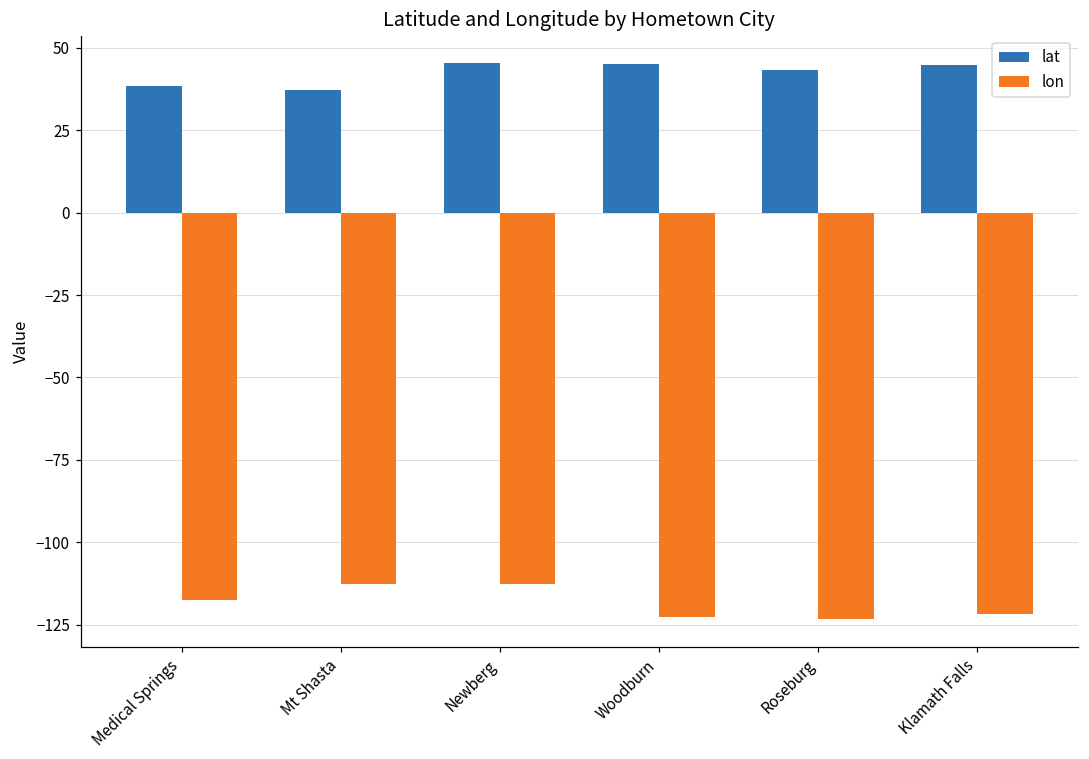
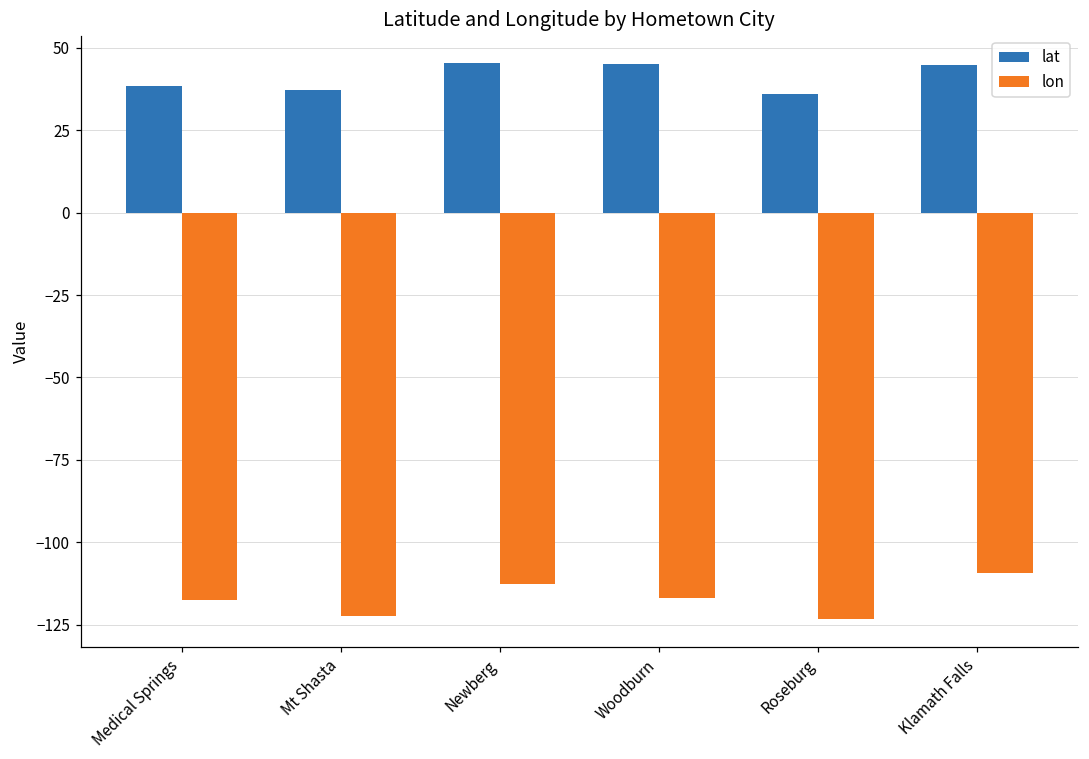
  {
    "lat": {
      "Medical Springs": 38,
      "Mt Shasta": 37,
      "Newberg": 45,
      "Woodburn": 45,
-     "Roseburg": 43,
+     "Roseburg": 36,
      "Klamath Falls": 45
    },
    "lon": {
      "Medical Springs": -118,
-     "Mt Shasta": -113,
+     "Mt Shasta": -122,
      "Newberg": -113,
-     "Woodburn": -123,
+     "Woodburn": -117,
      "Roseburg": -123,
-     "Klamath Falls": -122
+     "Klamath Falls": -109
    }
  }
